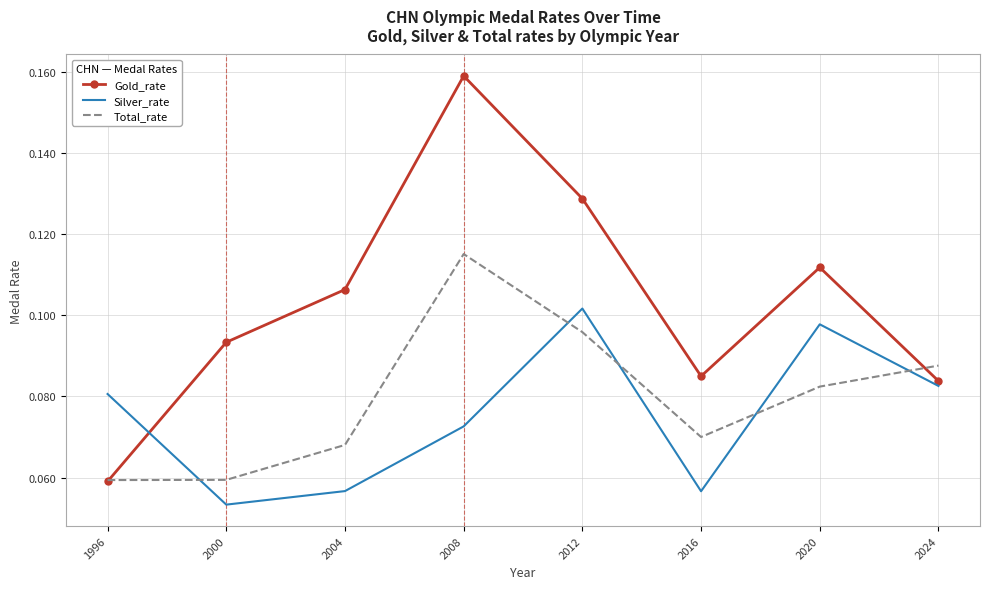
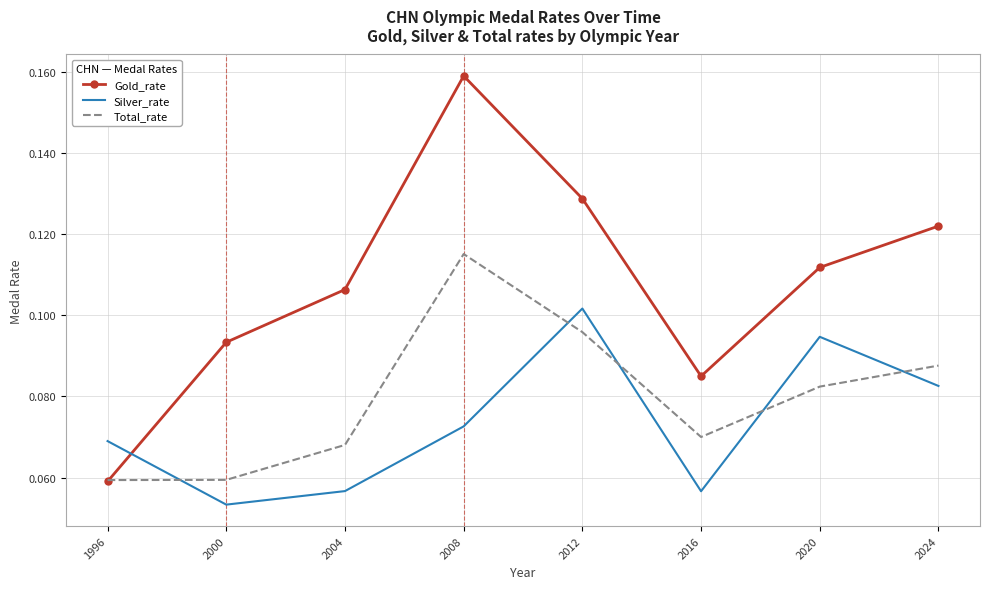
  {
    "Gold_rate": {
      "2000": 0.093,
      "2004": 0.106,
      "2008": 0.159,
      "2012": 0.129,
      "2016": 0.085,
      "2020": 0.112,
-     "2024": 0.084
+     "2024": 0.122
    },
    "Silver_rate": {
-     "1996": 0.081,
+     "1996": 0.069,
      "2000": 0.053,
      "2004": 0.057,
      "2008": 0.073,
      "2012": 0.102,
      "2016": 0.057,
-     "2020": 0.098,
+     "2020": 0.095,
      "2024": 0.083
    },
    "Total_rate": {
      "2000": 0.059,
      "2004": 0.068,
      "2008": 0.115,
      "2012": 0.096,
      "2016": 0.070,
      "2020": 0.082,
      "2024": 0.088
    }
  }
